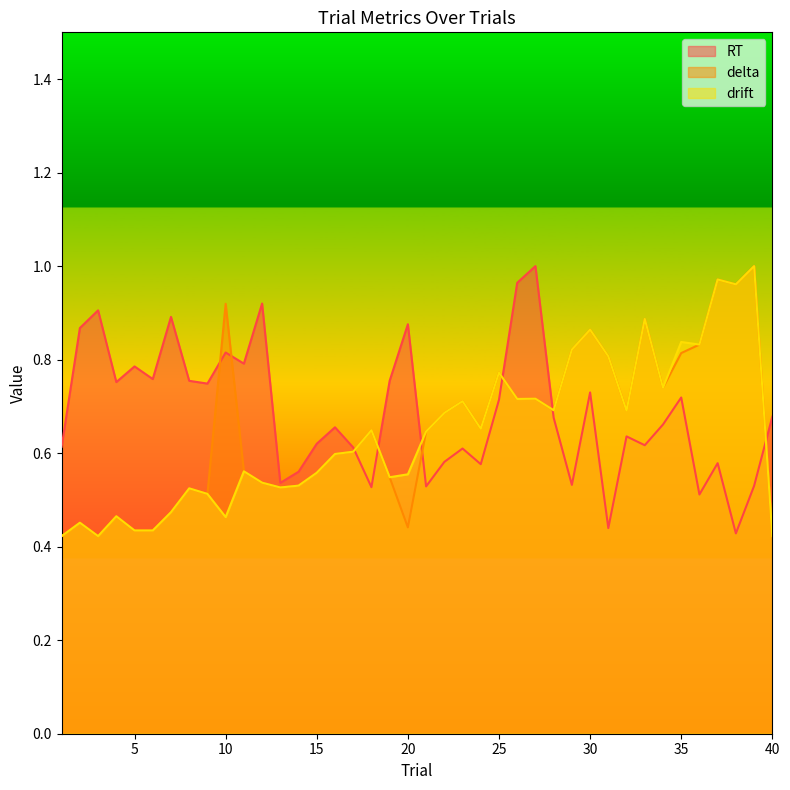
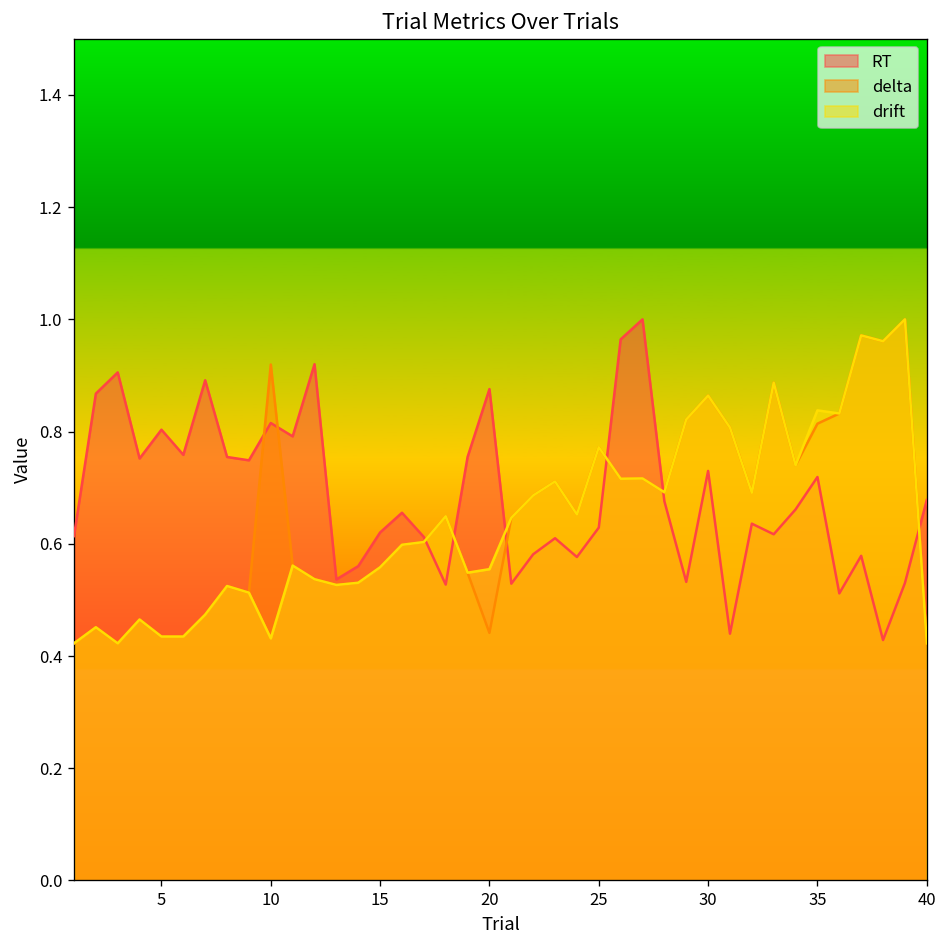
  {
    "RT": {
-     "5": 0.79,
+     "5": 0.80,
      "10": 0.82,
      "15": 0.62,
      "20": 0.88,
-     "25": 0.71,
+     "25": 0.63,
      "30": 0.73,
      "35": 0.72,
      "40": 0.68
    },
    "delta": {
      "10": 0.92,
      "20": 0.44,
      "35": 0.81
    },
    "drift": {
-     "10": 0.46,
+     "10": 0.43,
      "20": 0.55,
      "35": 0.84
    }
  }
